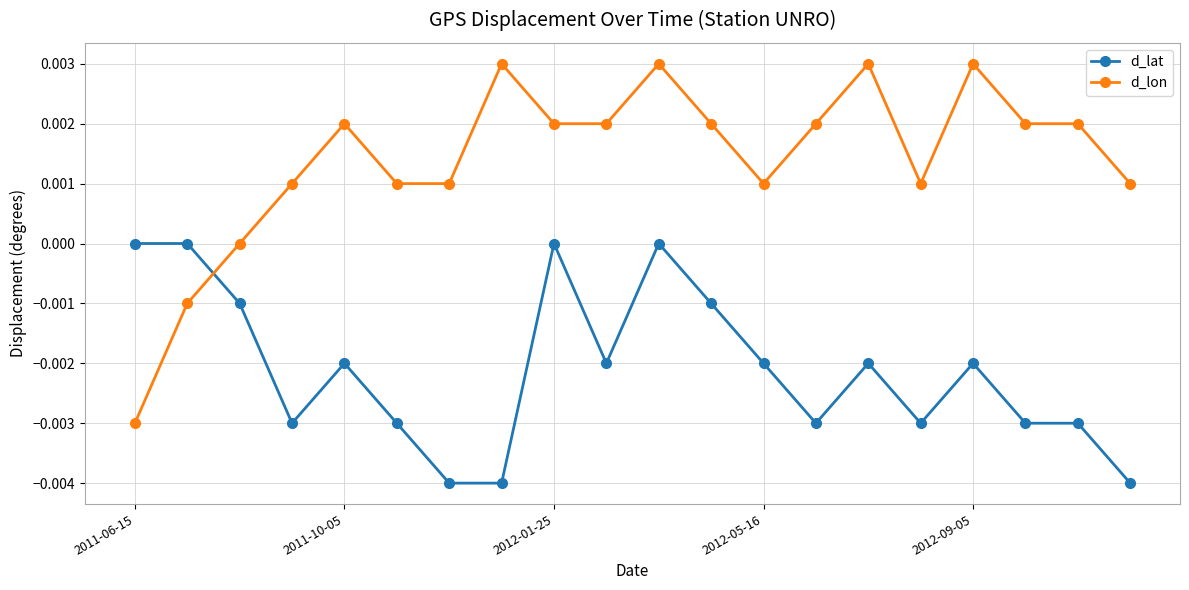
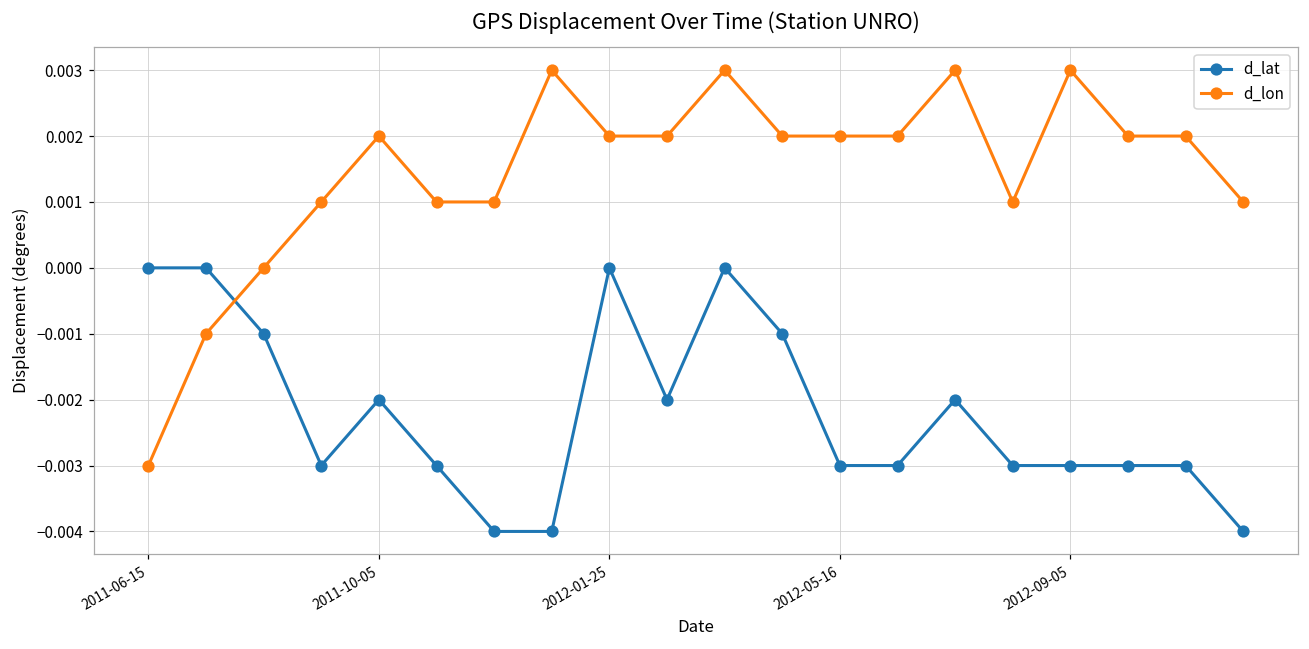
  {
    "d_lat": {
      "2011-06-15": 0.000,
      "2011-10-05": -0.002,
      "2012-01-25": 0.000,
-     "2012-05-16": -0.002,
-     "2012-09-05": -0.002
+     "2012-05-16": -0.003,
+     "2012-09-05": -0.003
    },
    "d_lon": {
      "2011-06-15": -0.003,
      "2011-10-05": 0.002,
      "2012-01-25": 0.002,
-     "2012-05-16": 0.001,
+     "2012-05-16": 0.002,
      "2012-09-05": 0.003
    }
  }
